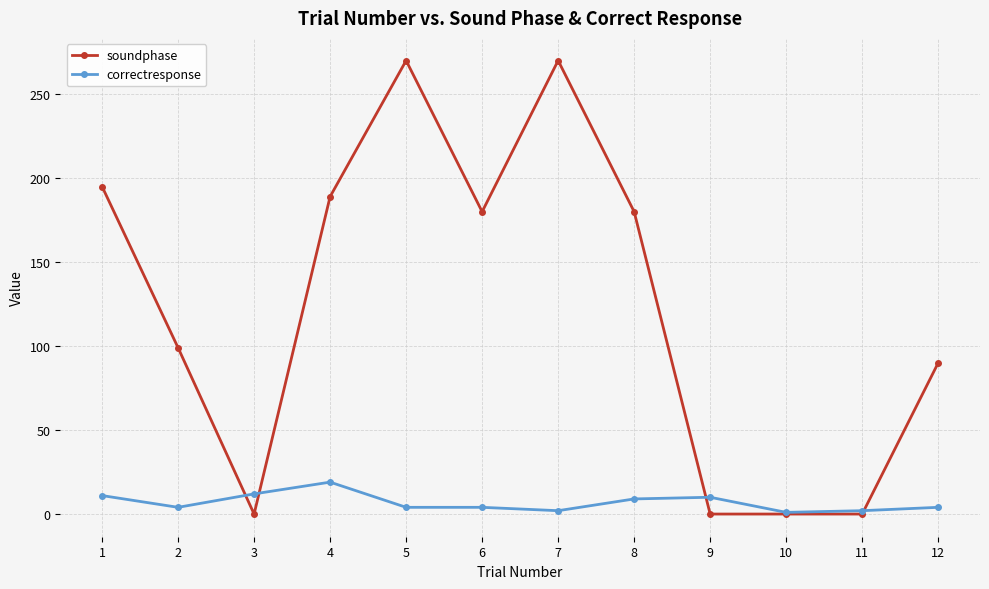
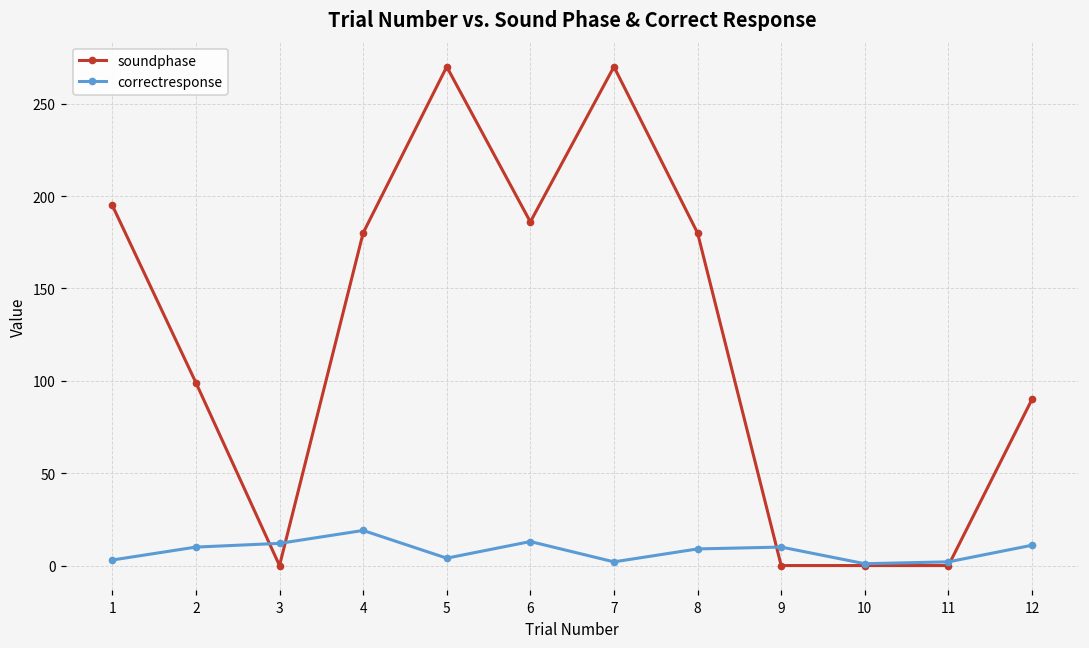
  {
    "soundphase": {
      "1": 195,
      "2": 99,
      "3": 0,
-     "4": 189,
+     "4": 180,
      "5": 270,
-     "6": 180,
+     "6": 186,
      "7": 270,
      "8": 180,
      "9": 0,
      "11": 0,
      "12": 90
    },
    "correctresponse": {
-     "1": 11,
-     "2": 4,
+     "1": 3,
+     "2": 10,
      "3": 12,
      "4": 19,
      "5": 4,
-     "6": 4,
+     "6": 13,
      "7": 2,
      "8": 9,
      "9": 10,
      "11": 2,
-     "12": 4
+     "12": 11
    }
  }
